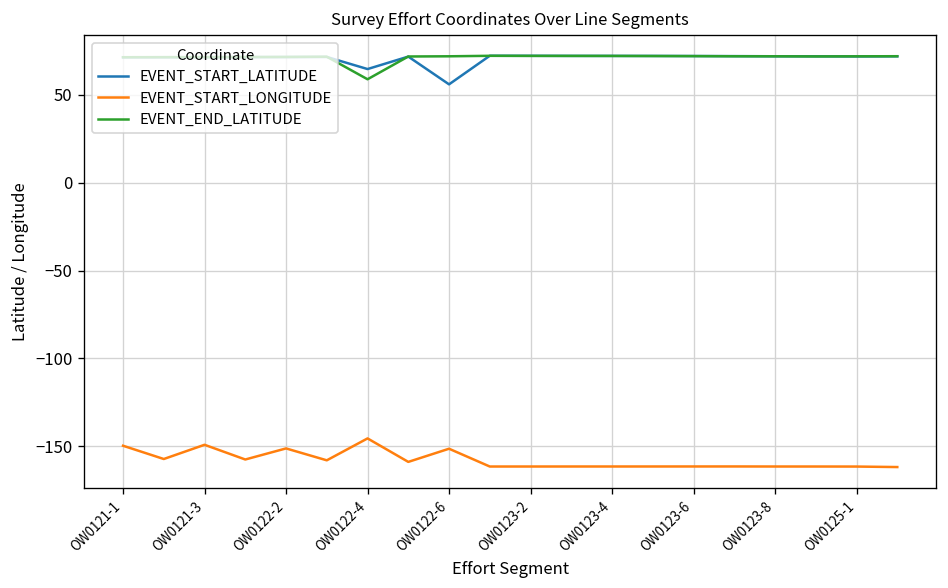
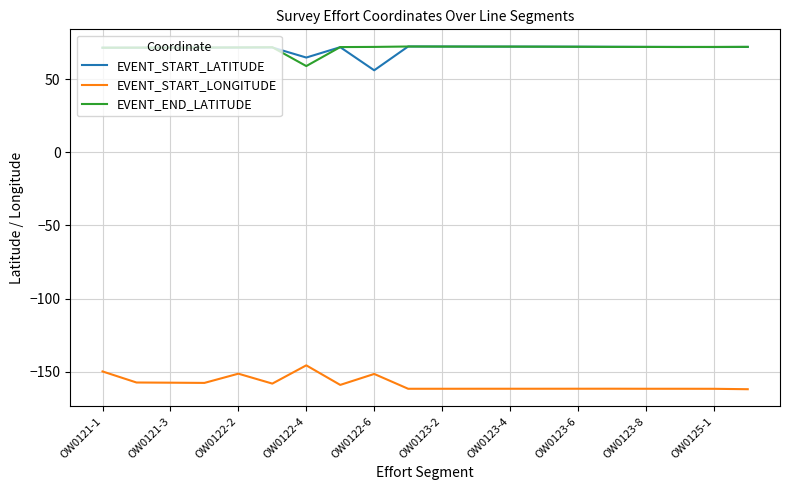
  {
    "EVENT_START_LATITUDE": {
      "OW0122-4": 65,
      "OW0122-6": 56
    },
    "EVENT_START_LONGITUDE": {
      "OW0121-1": -150,
-     "OW0121-3": -149,
+     "OW0121-3": -157,
      "OW0122-2": -151,
      "OW0122-4": -146,
      "OW0122-6": -151,
      "OW0123-2": -162,
      "OW0123-4": -162,
      "OW0123-6": -162,
      "OW0123-8": -162,
      "OW0125-1": -162
    },
    "EVENT_END_LATITUDE": {
      "OW0122-4": 59,
      "OW0122-6": 72
    }
  }
